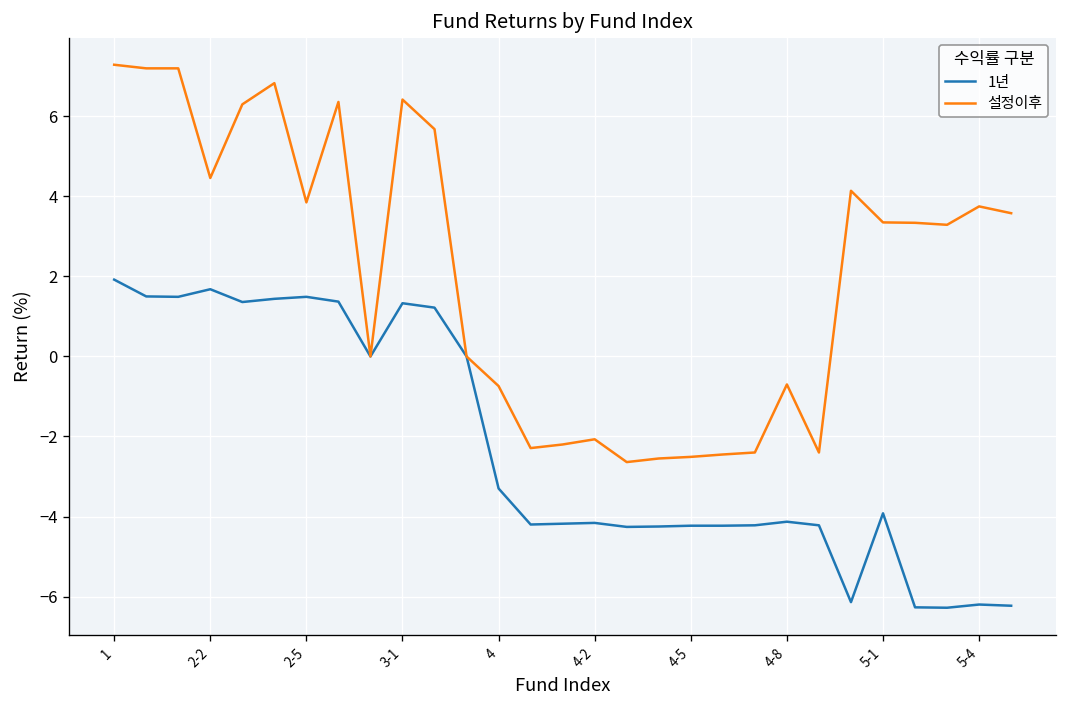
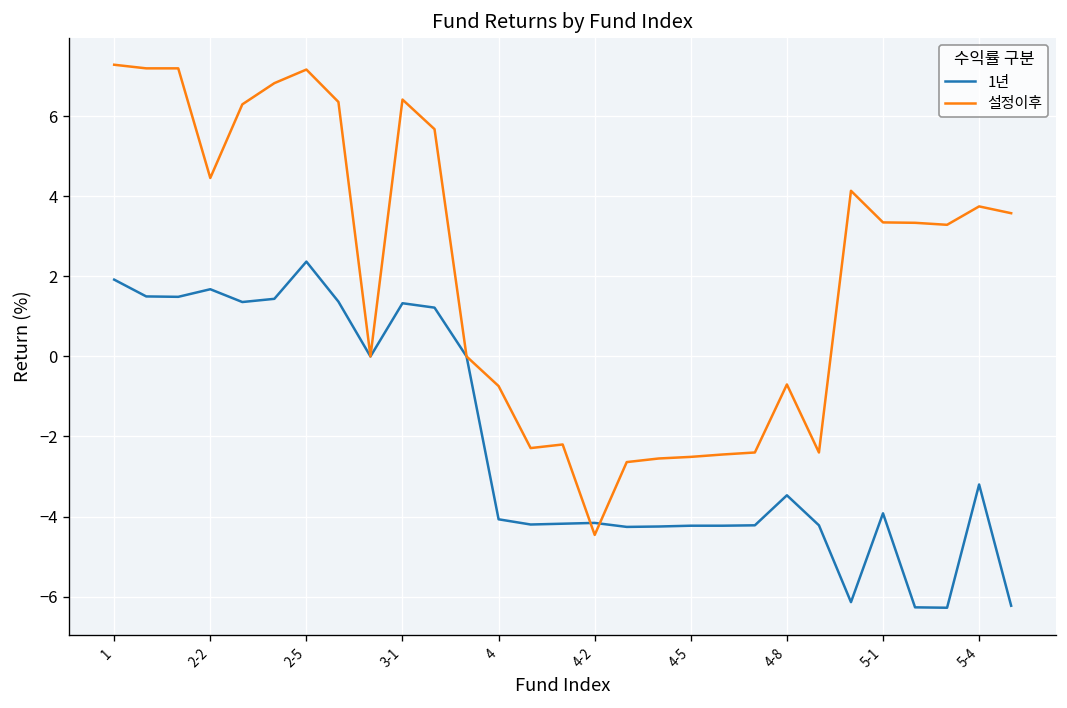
  {
    "1년": {
      "1": 1.9,
      "2-2": 1.7,
-     "2-5": 1.5,
+     "2-5": 2.4,
      "3-1": 1.3,
-     "4": -3.3,
+     "4": -4.1,
      "4-2": -4.2,
      "4-5": -4.2,
-     "4-8": -4.1,
+     "4-8": -3.5,
      "5-1": -3.9,
-     "5-4": -6.2
+     "5-4": -3.2
    },
    "설정이후": {
      "1": 7.3,
      "2-2": 4.5,
-     "2-5": 3.9,
+     "2-5": 7.2,
      "3-1": 6.4,
      "4": -0.7,
-     "4-2": -2.1,
+     "4-2": -4.5,
      "4-5": -2.5,
      "4-8": -0.7,
      "5-1": 3.4,
      "5-4": 3.8
    }
  }
